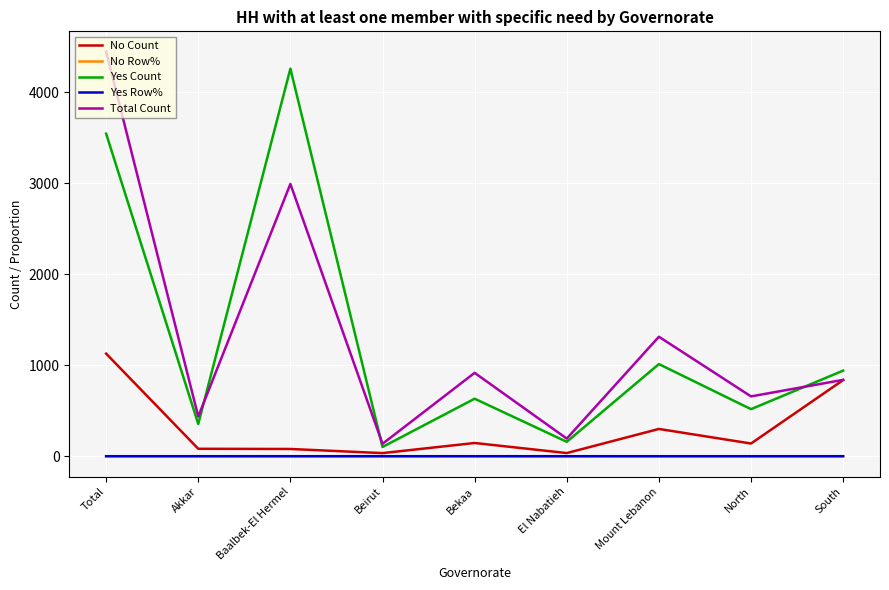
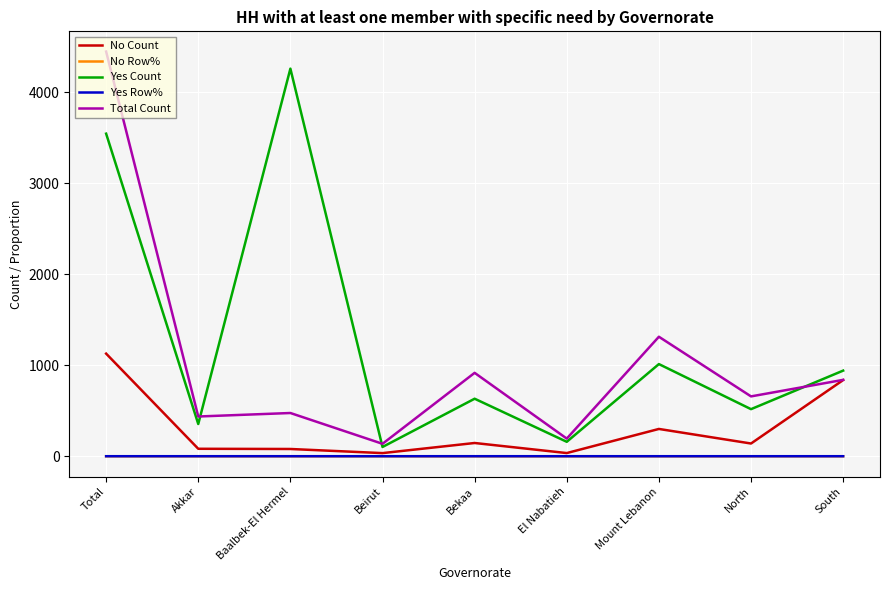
  {
    "No Count": {
      "Total": 1100,
      "Akkar": 100,
      "Baalbek-El Hermel": 100,
      "Beirut": 0,
      "Bekaa": 100,
      "El Nabatieh": 0,
      "Mount Lebanon": 300,
      "North": 100
    },
    "Yes Row%": {
      "Total": 0,
      "Akkar": 0,
      "Baalbek-El Hermel": 0,
      "Beirut": 0,
      "Bekaa": 0,
      "El Nabatieh": 0,
      "Mount Lebanon": 0,
      "North": 0,
      "South": 0
    },
    "Yes Count": {
      "Total": 3500,
      "Akkar": 400,
      "Baalbek-El Hermel": 4300,
      "Beirut": 100,
      "Bekaa": 600,
      "El Nabatieh": 200,
      "Mount Lebanon": 1000,
      "North": 500,
      "South": 900
    },
    "Total Count": {
      "Akkar": 400,
-     "Baalbek-El Hermel": 3000,
+     "Baalbek-El Hermel": 500,
      "Beirut": 100,
      "Bekaa": 900,
      "El Nabatieh": 200,
      "Mount Lebanon": 1300,
      "North": 700
    }
  }
